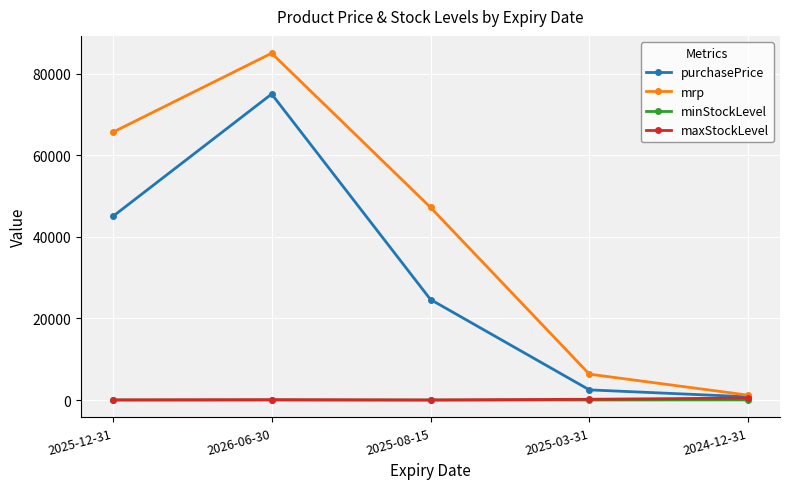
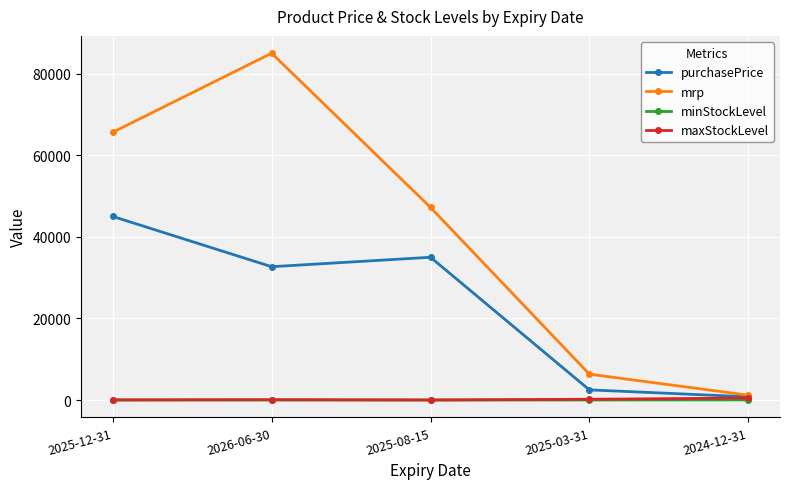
  {
    "purchasePrice": {
      "2025-12-31": 45000,
-     "2026-06-30": 75000,
-     "2025-08-15": 25000,
+     "2026-06-30": 33000,
+     "2025-08-15": 35000,
      "2025-03-31": 3000
    },
    "mrp": {
      "2025-12-31": 66000,
      "2026-06-30": 85000,
      "2025-08-15": 47000,
      "2025-03-31": 6000
    }
  }
